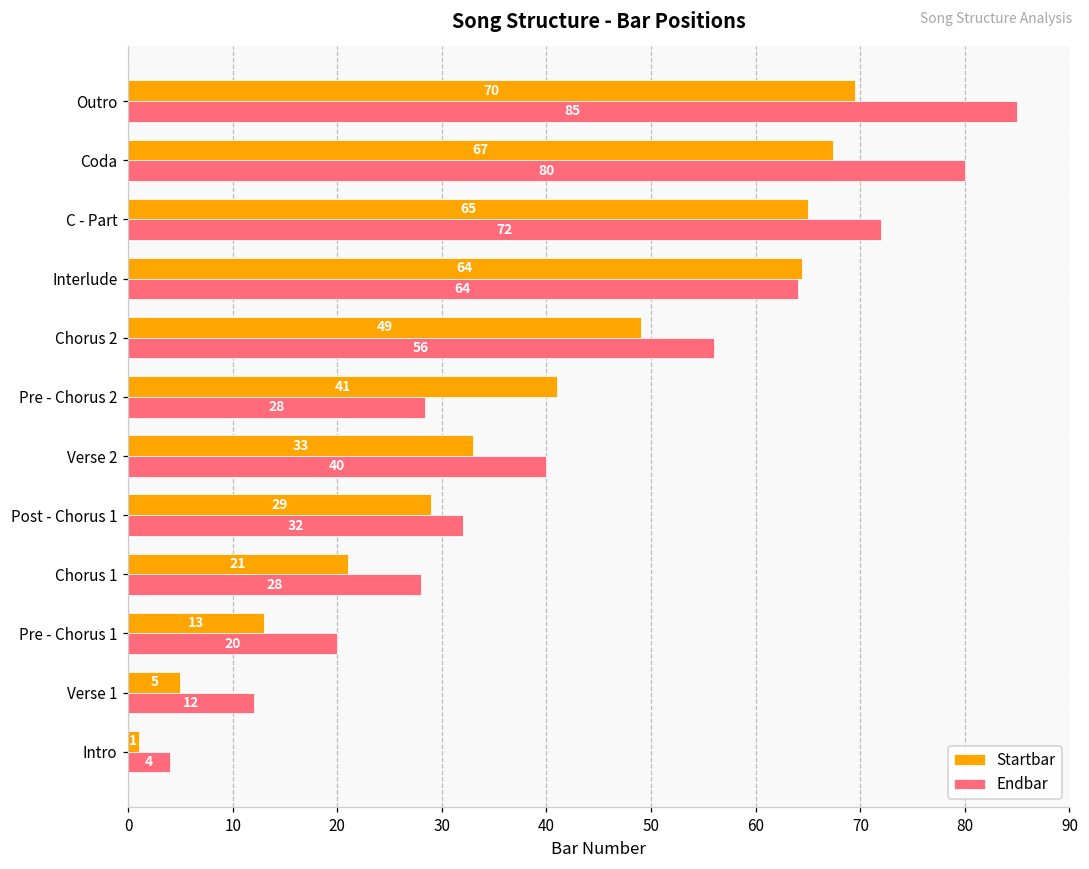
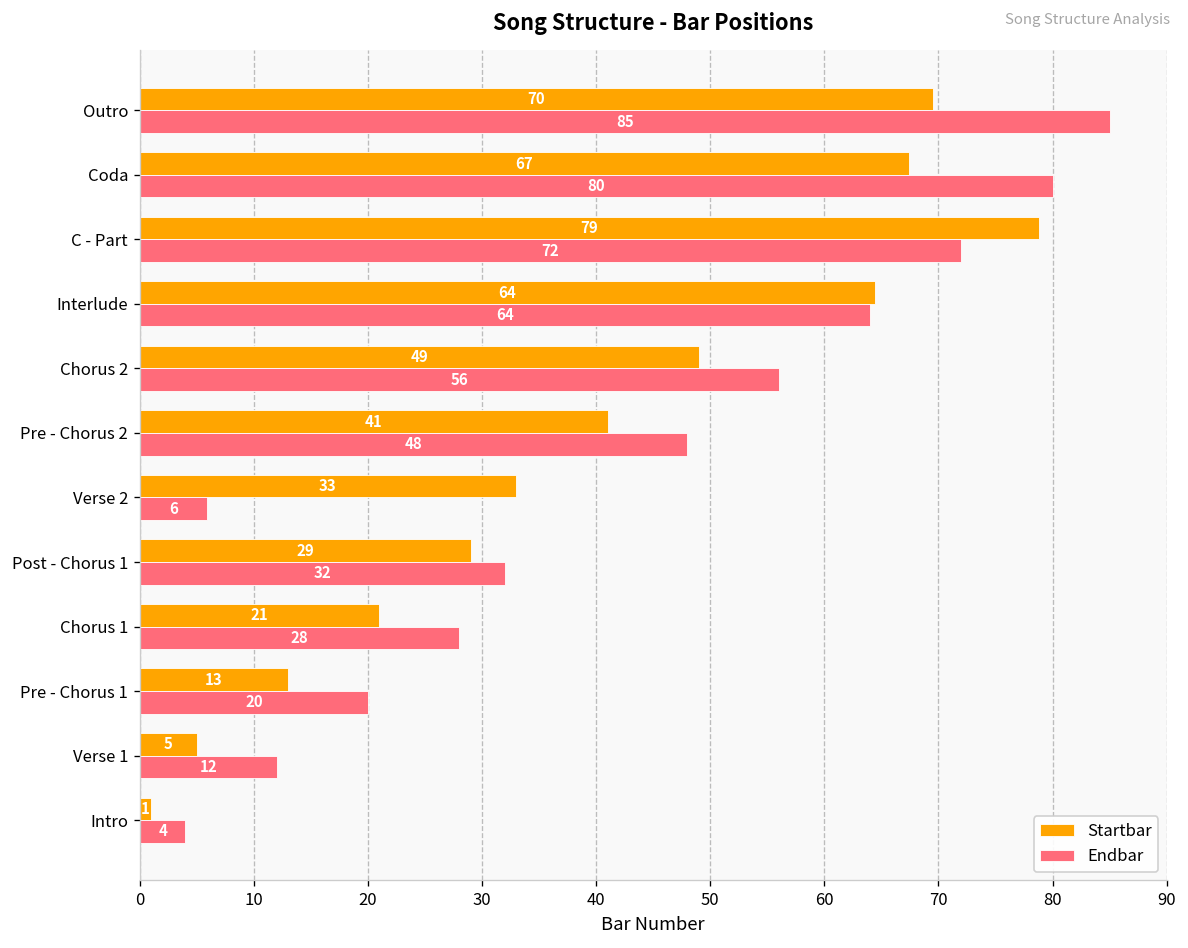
  {
    "Startbar": {
      "Outro": 70,
      "Coda": 67,
-     "C - Part": 65,
+     "C - Part": 79,
      "Interlude": 64,
      "Chorus 2": 49,
      "Pre - Chorus 2": 41,
      "Verse 2": 33,
      "Post - Chorus 1": 29,
      "Chorus 1": 21,
      "Pre - Chorus 1": 13,
      "Verse 1": 5,
      "Intro": 1
    },
    "Endbar": {
      "Outro": 85,
      "Coda": 80,
      "C - Part": 72,
      "Interlude": 64,
      "Chorus 2": 56,
-     "Pre - Chorus 2": 28,
-     "Verse 2": 40,
+     "Pre - Chorus 2": 48,
+     "Verse 2": 6,
      "Post - Chorus 1": 32,
      "Chorus 1": 28,
      "Pre - Chorus 1": 20,
      "Verse 1": 12,
      "Intro": 4
    }
  }
